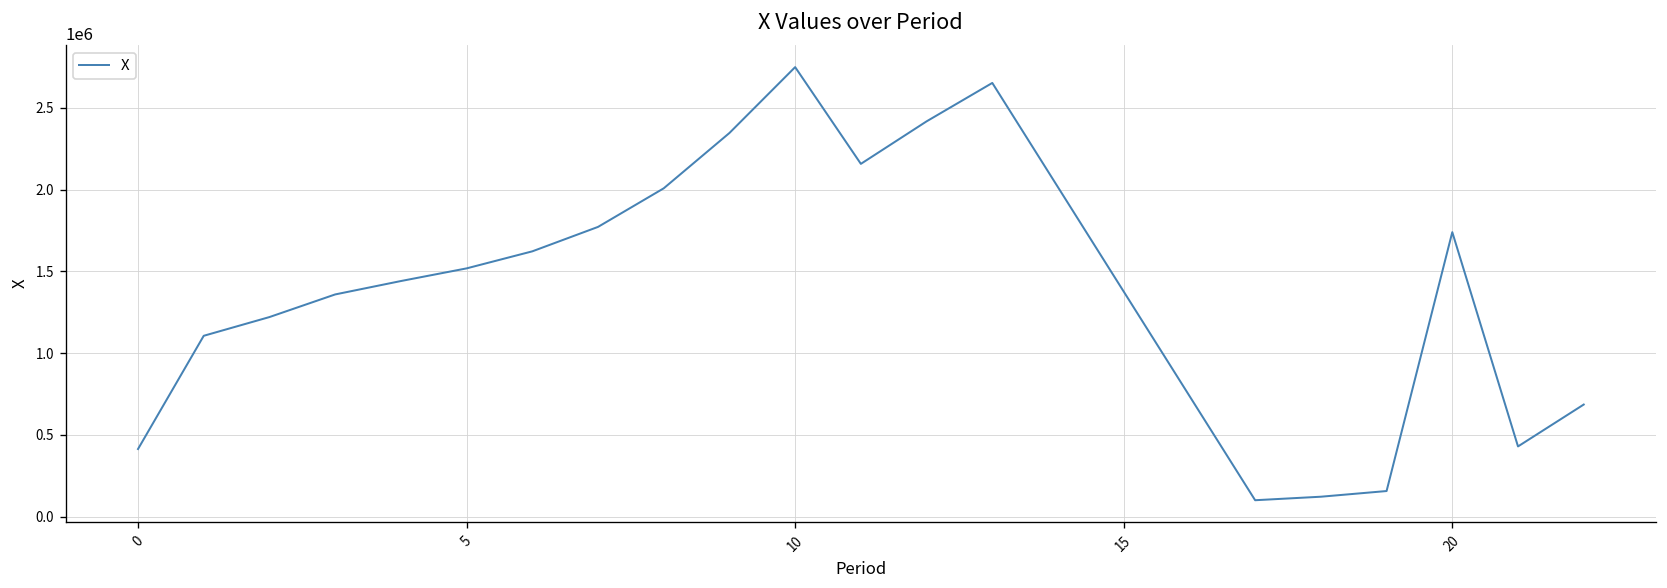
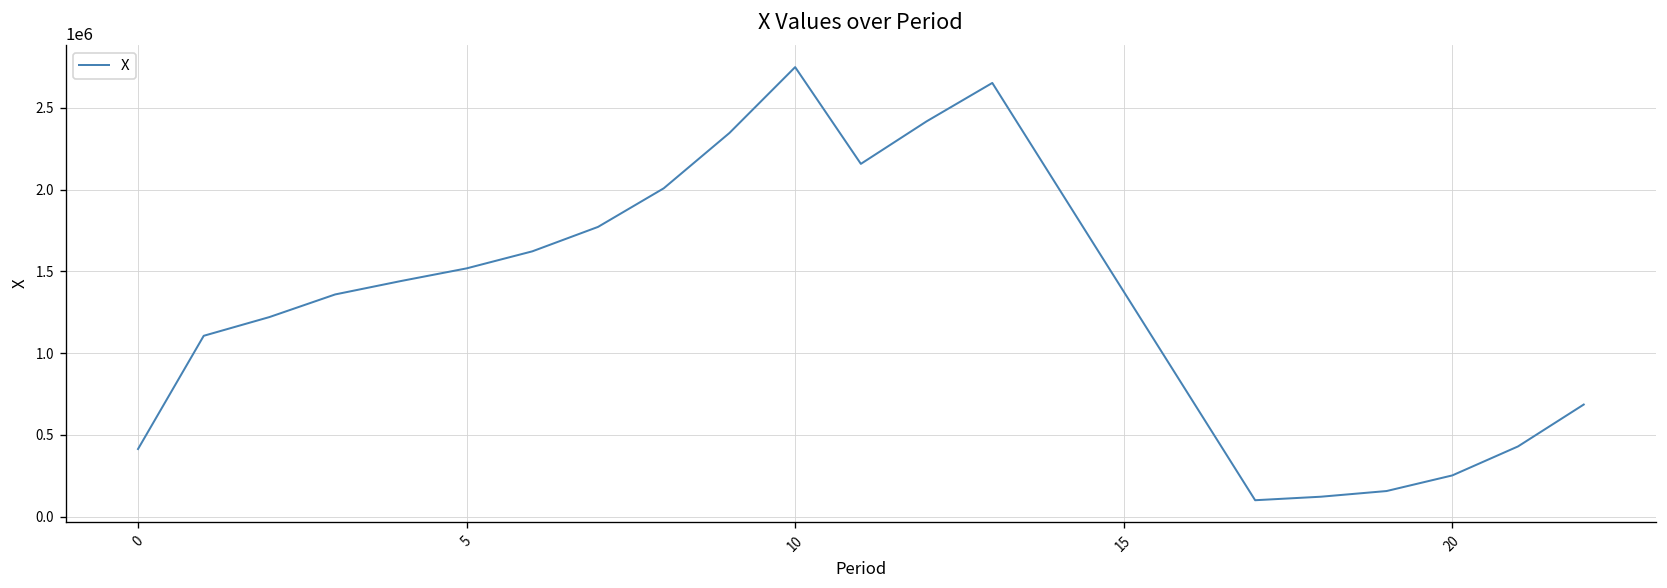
  {
    "0": 410000,
    "5": 1520000,
    "10": 2750000,
-   "20": 1740000
+   "20": 250000
  }
